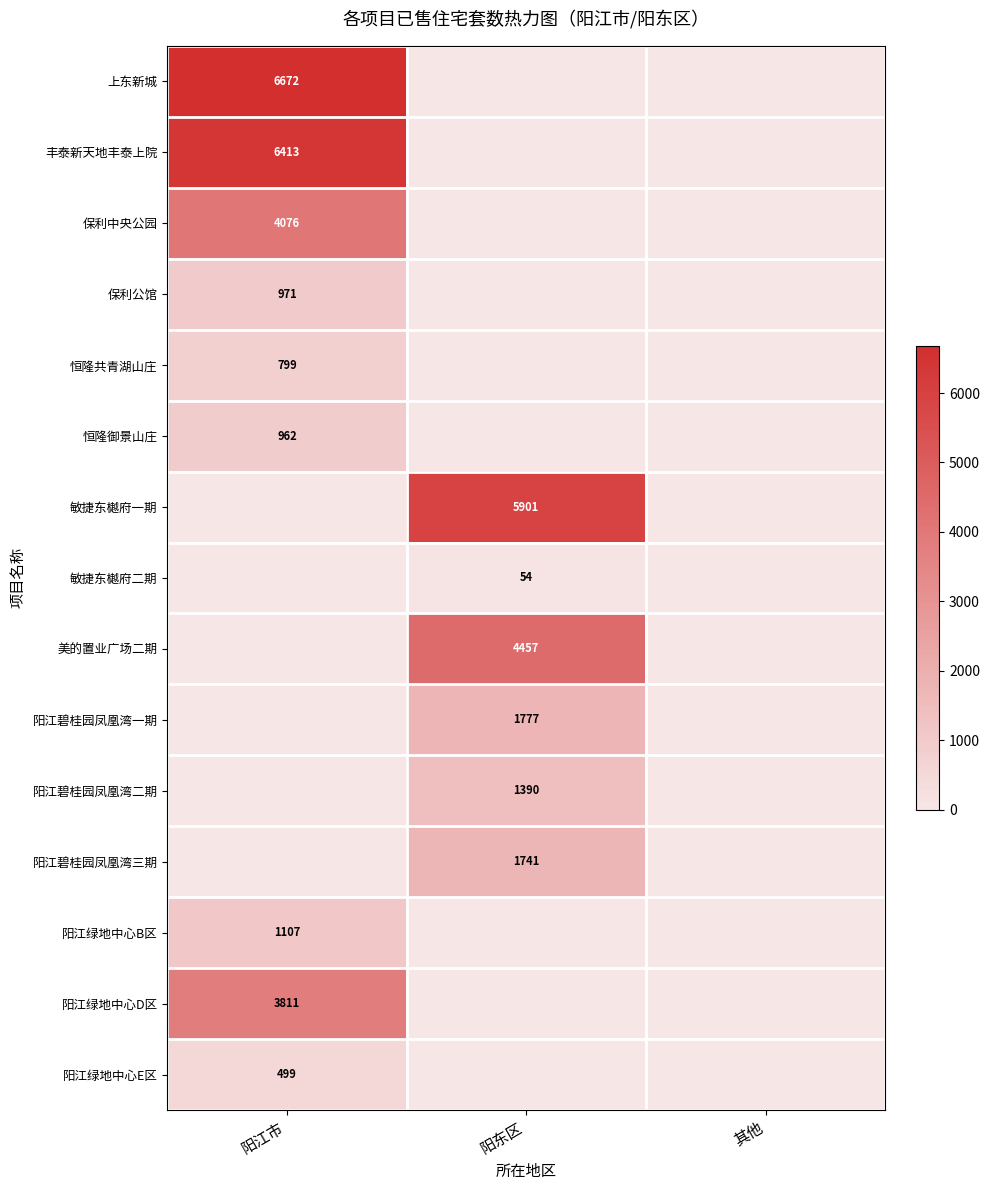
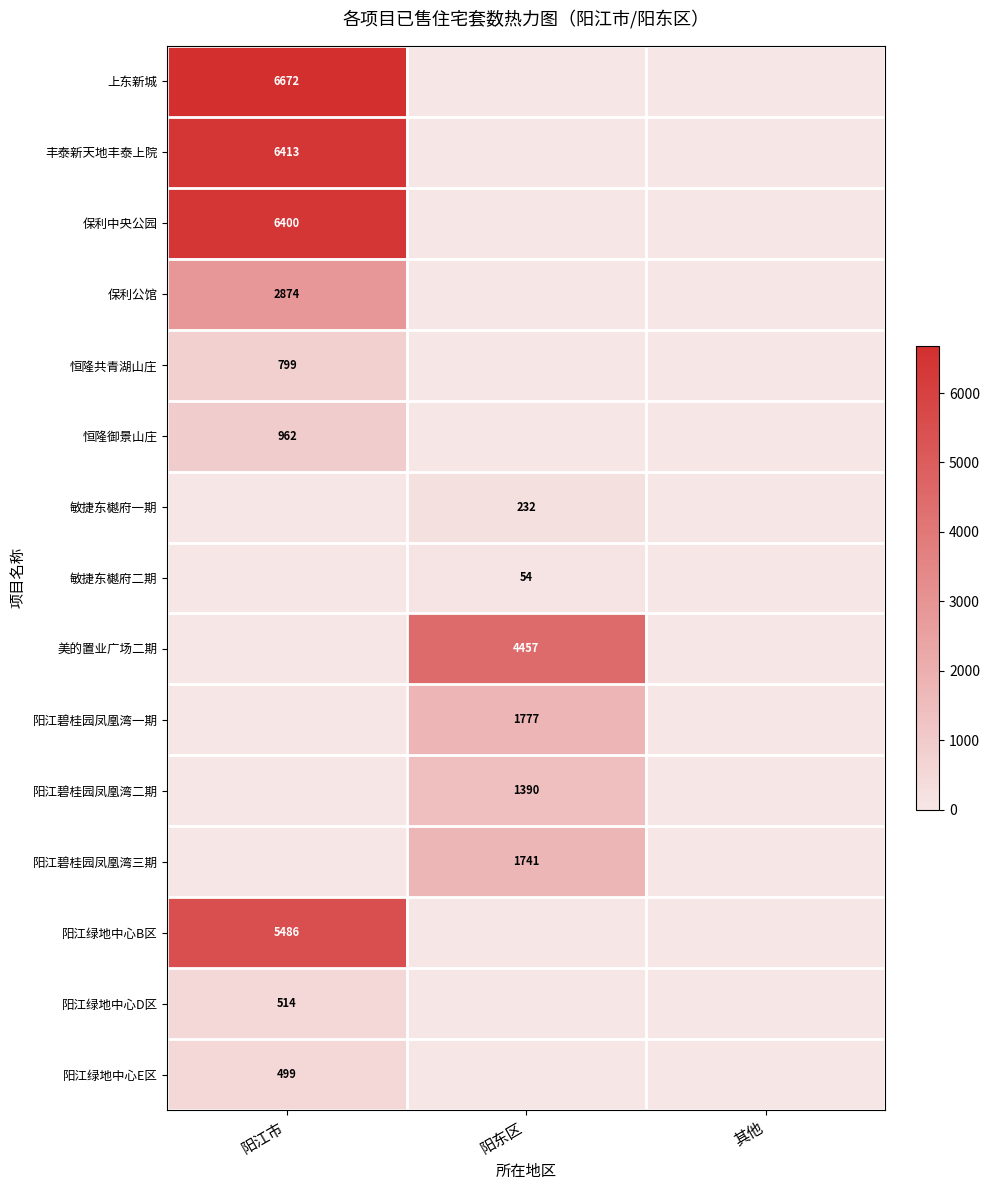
  {
    "上东新城": {
      "阳江市": 6672
    },
    "丰泰新天地丰泰上院": {
      "阳江市": 6413
    },
    "保利中央公园": {
-     "阳江市": 4076
+     "阳江市": 6400
    },
    "保利公馆": {
-     "阳江市": 971
+     "阳江市": 2874
    },
    "恒隆共青湖山庄": {
      "阳江市": 799
    },
    "恒隆御景山庄": {
      "阳江市": 962
    },
    "敏捷东樾府一期": {
-     "阳东区": 5901
+     "阳东区": 232
    },
    "敏捷东樾府二期": {
      "阳东区": 54
    },
    "美的置业广场二期": {
      "阳东区": 4457
    },
    "阳江碧桂园凤凰湾一期": {
      "阳东区": 1777
    },
    "阳江碧桂园凤凰湾二期": {
      "阳东区": 1390
    },
    "阳江碧桂园凤凰湾三期": {
      "阳东区": 1741
    },
    "阳江绿地中心B区": {
-     "阳江市": 1107
+     "阳江市": 5486
    },
    "阳江绿地中心D区": {
-     "阳江市": 3811
+     "阳江市": 514
    },
    "阳江绿地中心E区": {
      "阳江市": 499
    }
  }
